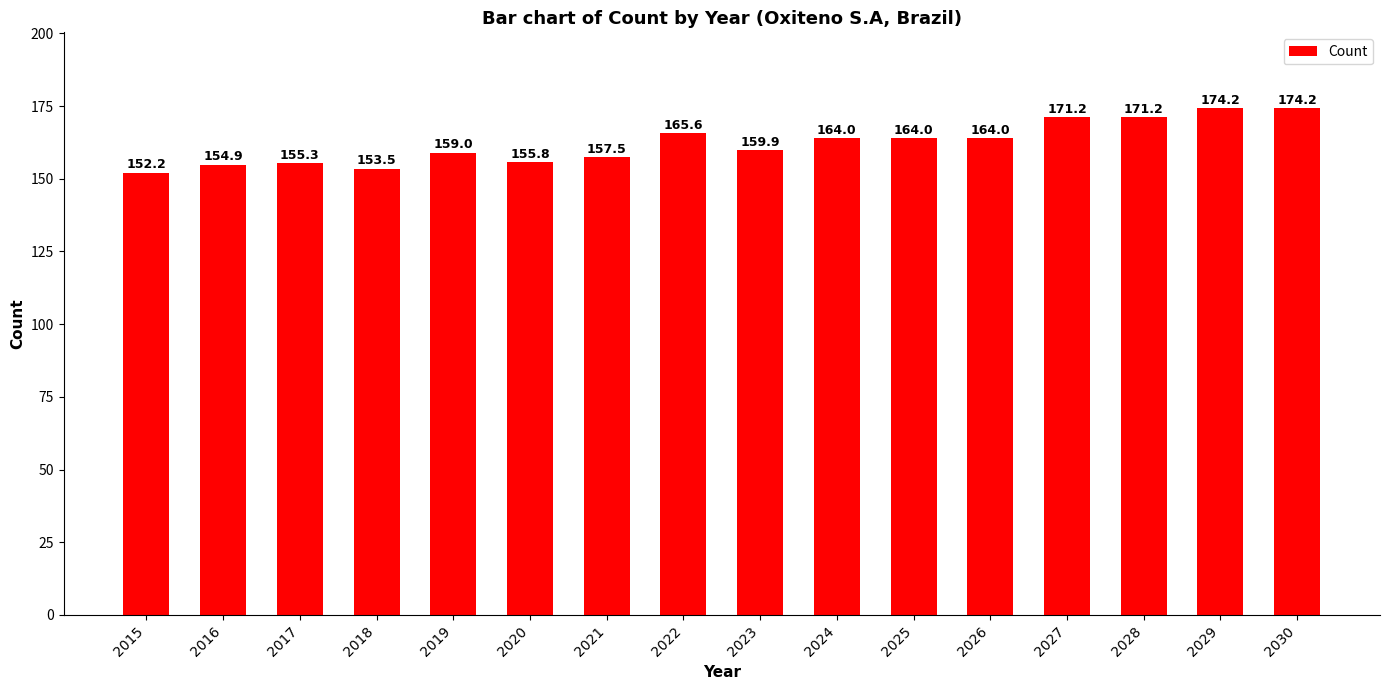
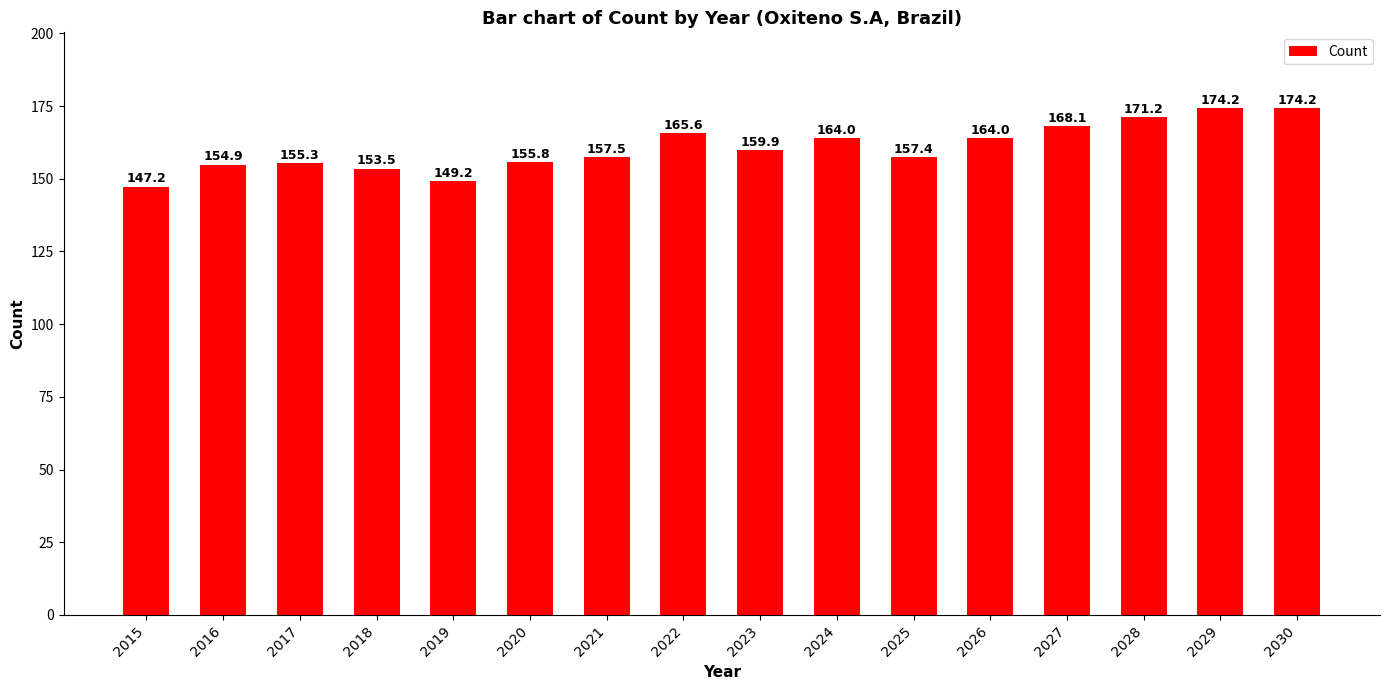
  {
-   "2015": 152.2,
+   "2015": 147.2,
    "2016": 154.9,
    "2017": 155.3,
    "2018": 153.5,
-   "2019": 159.0,
+   "2019": 149.2,
    "2020": 155.8,
    "2021": 157.5,
    "2022": 165.6,
    "2023": 159.9,
    "2024": 164.0,
-   "2025": 164.0,
+   "2025": 157.4,
    "2026": 164.0,
-   "2027": 171.2,
+   "2027": 168.1,
    "2028": 171.2,
    "2029": 174.2,
    "2030": 174.2
  }
